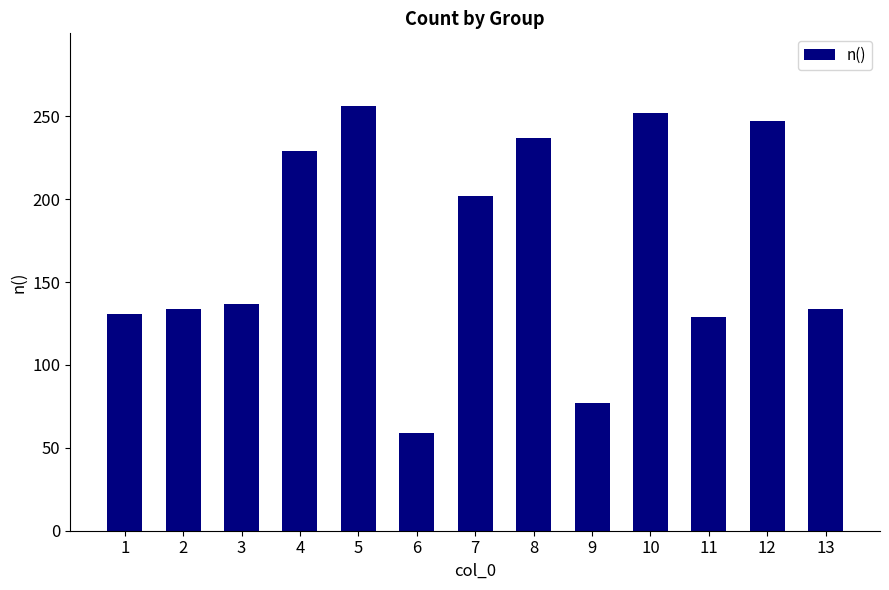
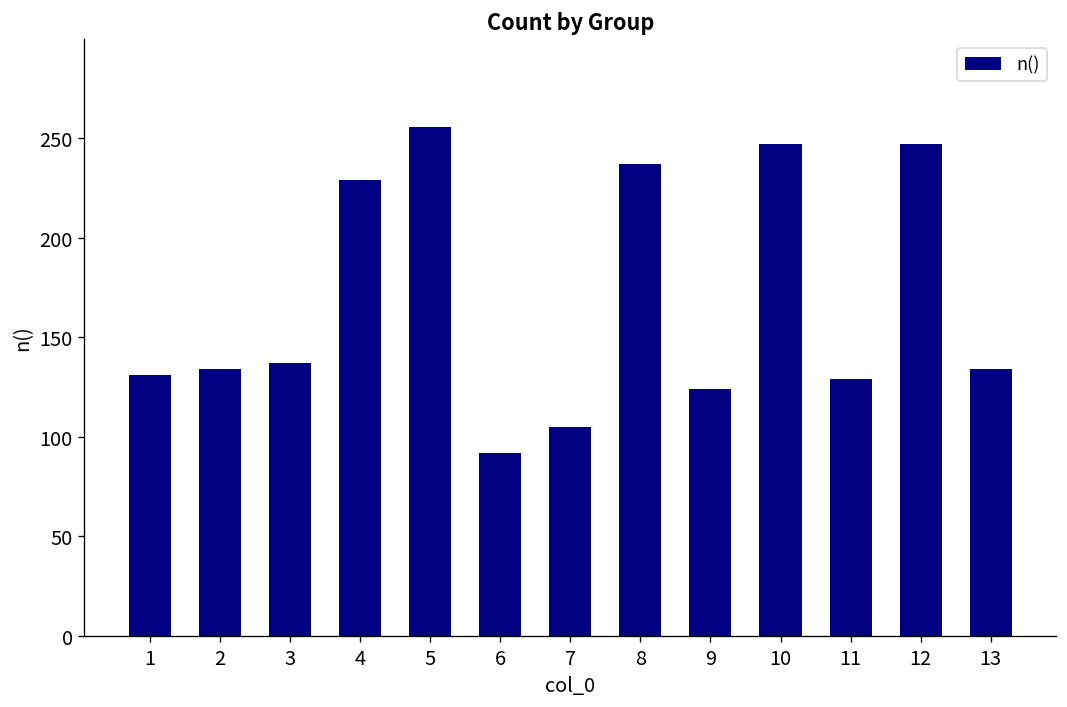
  {
    "1": 131,
    "2": 134,
    "3": 137,
    "4": 229,
    "5": 256,
-   "6": 59,
-   "7": 202,
+   "6": 92,
+   "7": 105,
    "8": 237,
-   "9": 77,
-   "10": 252,
+   "9": 124,
+   "10": 247,
    "11": 129,
    "12": 247,
    "13": 134
  }
